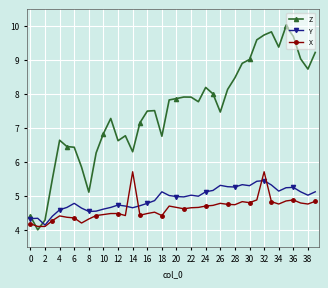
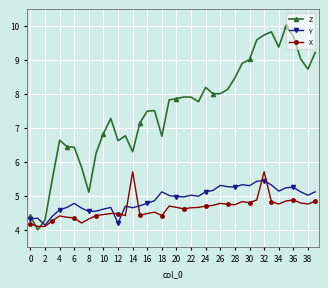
  {
    "Z": {
      "2": 4.3,
      "4": 6.6,
      "6": 6.4,
      "8": 5.1,
      "10": 6.8,
      "12": 6.6,
      "14": 6.3,
      "16": 7.5,
      "18": 6.8,
      "20": 7.9,
      "22": 7.9,
      "24": 8.2,
-     "26": 7.5,
+     "26": 8.0,
      "28": 8.5,
      "30": 9.0,
      "32": 9.7,
      "34": 9.4,
      "38": 8.7
    },
    "Y": {
      "4": 4.6,
      "6": 4.8,
      "8": 4.5,
      "10": 4.6,
-     "12": 4.7,
+     "12": 4.2,
      "14": 4.7,
      "16": 4.8,
      "18": 5.1,
      "20": 5.0,
      "22": 5.0,
      "24": 5.1,
      "26": 5.3,
      "28": 5.3,
      "30": 5.3,
      "32": 5.5,
      "34": 5.1,
      "36": 5.3,
      "38": 5.0
    },
    "X": {
      "0": 4.2,
      "4": 4.4,
      "6": 4.4,
      "8": 4.3,
      "10": 4.5,
      "12": 4.5,
      "14": 5.7,
      "16": 4.5,
      "18": 4.4,
      "20": 4.7,
      "22": 4.7,
      "24": 4.7,
      "26": 4.8,
      "28": 4.7,
      "30": 4.8,
      "32": 5.7,
      "34": 4.8,
      "36": 4.9,
      "38": 4.8
    }
  }
